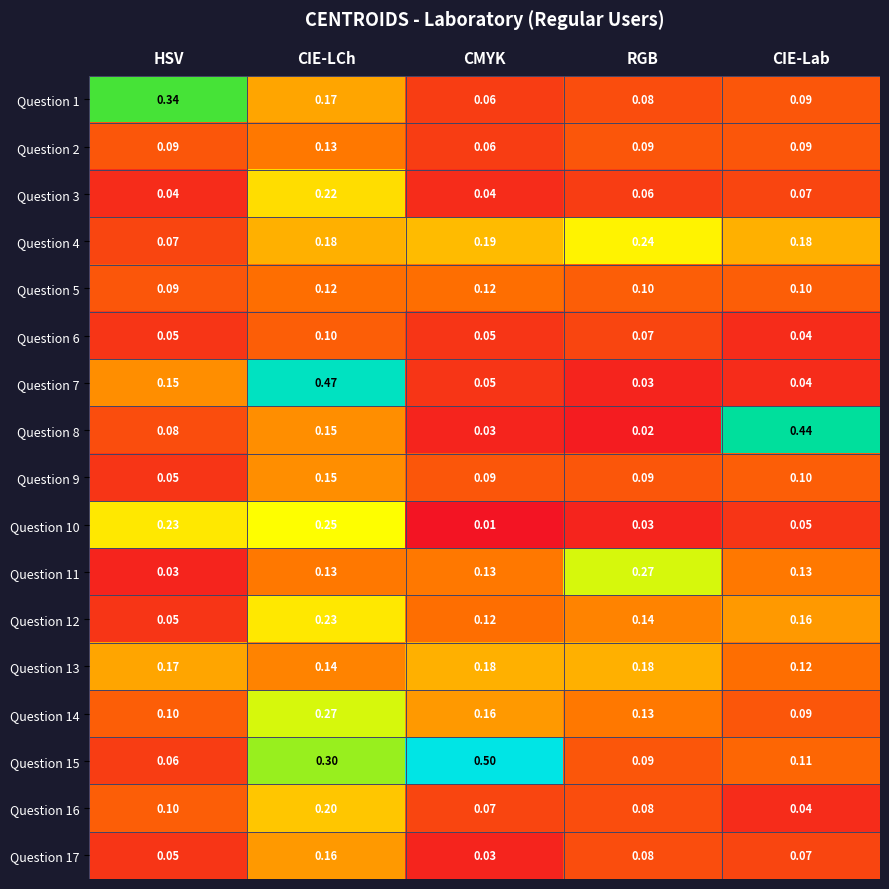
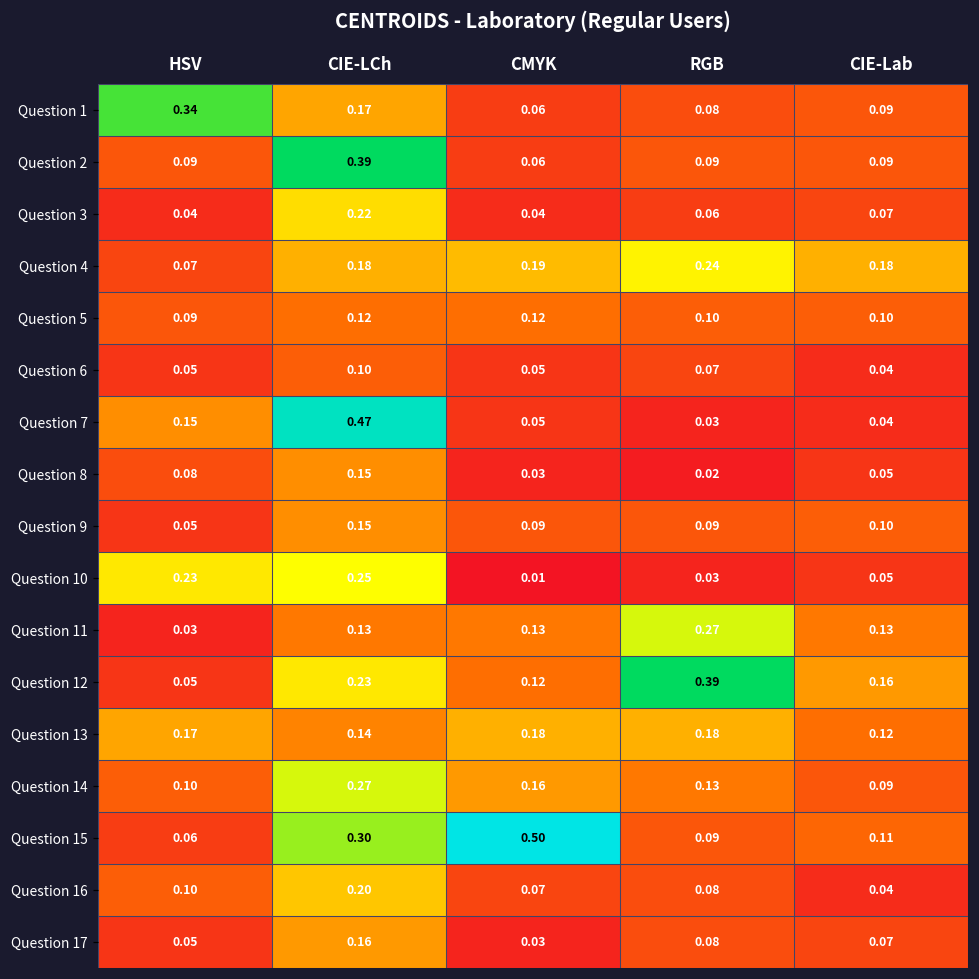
  {
    "Question 1": {
      "HSV": 0.34,
      "CIE-LCh": 0.17,
      "CMYK": 0.06,
      "RGB": 0.08,
      "CIE-Lab": 0.09
    },
    "Question 2": {
      "HSV": 0.09,
-     "CIE-LCh": 0.13,
+     "CIE-LCh": 0.39,
      "CMYK": 0.06,
      "RGB": 0.09,
      "CIE-Lab": 0.09
    },
    "Question 3": {
      "HSV": 0.04,
      "CIE-LCh": 0.22,
      "CMYK": 0.04,
      "RGB": 0.06,
      "CIE-Lab": 0.07
    },
    "Question 4": {
      "HSV": 0.07,
      "CIE-LCh": 0.18,
      "CMYK": 0.19,
      "RGB": 0.24,
      "CIE-Lab": 0.18
    },
    "Question 5": {
      "HSV": 0.09,
      "CIE-LCh": 0.12,
      "CMYK": 0.12,
      "RGB": 0.10,
      "CIE-Lab": 0.10
    },
    "Question 6": {
      "HSV": 0.05,
      "CIE-LCh": 0.10,
      "CMYK": 0.05,
      "RGB": 0.07,
      "CIE-Lab": 0.04
    },
    "Question 7": {
      "HSV": 0.15,
      "CIE-LCh": 0.47,
      "CMYK": 0.05,
      "RGB": 0.03,
      "CIE-Lab": 0.04
    },
    "Question 8": {
      "HSV": 0.08,
      "CIE-LCh": 0.15,
      "CMYK": 0.03,
      "RGB": 0.02,
-     "CIE-Lab": 0.44
+     "CIE-Lab": 0.05
    },
    "Question 9": {
      "HSV": 0.05,
      "CIE-LCh": 0.15,
      "CMYK": 0.09,
      "RGB": 0.09,
      "CIE-Lab": 0.10
    },
    "Question 10": {
      "HSV": 0.23,
      "CIE-LCh": 0.25,
      "CMYK": 0.01,
      "RGB": 0.03,
      "CIE-Lab": 0.05
    },
    "Question 11": {
      "HSV": 0.03,
      "CIE-LCh": 0.13,
      "CMYK": 0.13,
      "RGB": 0.27,
      "CIE-Lab": 0.13
    },
    "Question 12": {
      "HSV": 0.05,
      "CIE-LCh": 0.23,
      "CMYK": 0.12,
-     "RGB": 0.14,
+     "RGB": 0.39,
      "CIE-Lab": 0.16
    },
    "Question 13": {
      "HSV": 0.17,
      "CIE-LCh": 0.14,
      "CMYK": 0.18,
      "RGB": 0.18,
      "CIE-Lab": 0.12
    },
    "Question 14": {
      "HSV": 0.10,
      "CIE-LCh": 0.27,
      "CMYK": 0.16,
      "RGB": 0.13,
      "CIE-Lab": 0.09
    },
    "Question 15": {
      "HSV": 0.06,
      "CIE-LCh": 0.30,
      "CMYK": 0.50,
      "RGB": 0.09,
      "CIE-Lab": 0.11
    },
    "Question 16": {
      "HSV": 0.10,
      "CIE-LCh": 0.20,
      "CMYK": 0.07,
      "RGB": 0.08,
      "CIE-Lab": 0.04
    },
    "Question 17": {
      "HSV": 0.05,
      "CIE-LCh": 0.16,
      "CMYK": 0.03,
      "RGB": 0.08,
      "CIE-Lab": 0.07
    }
  }
